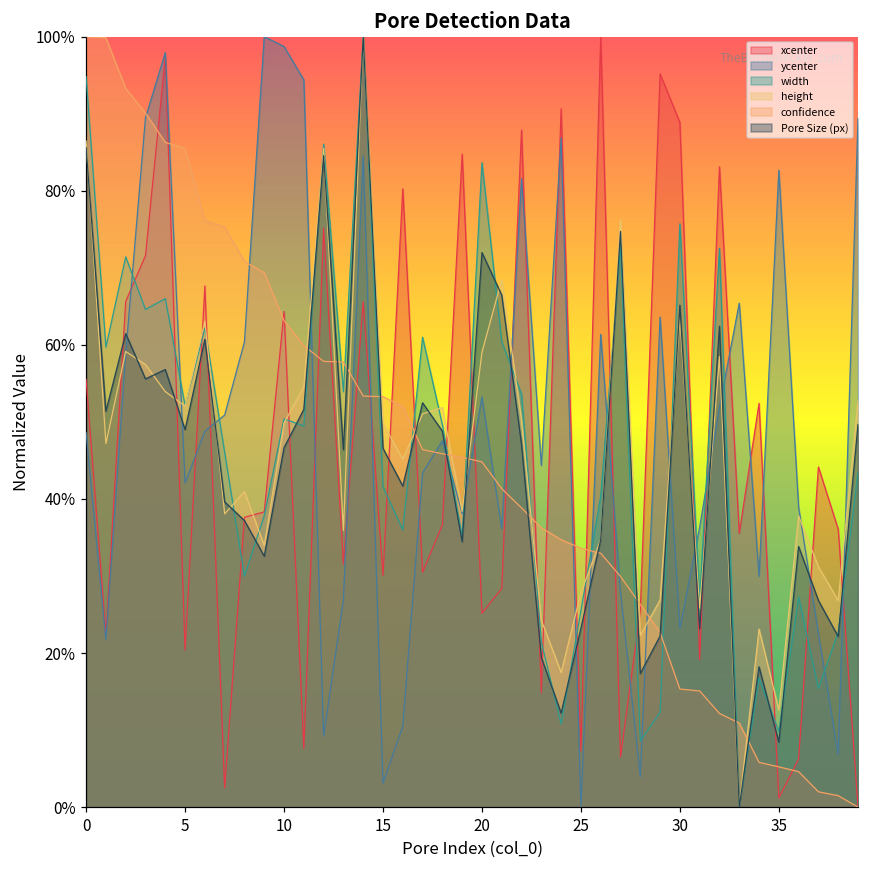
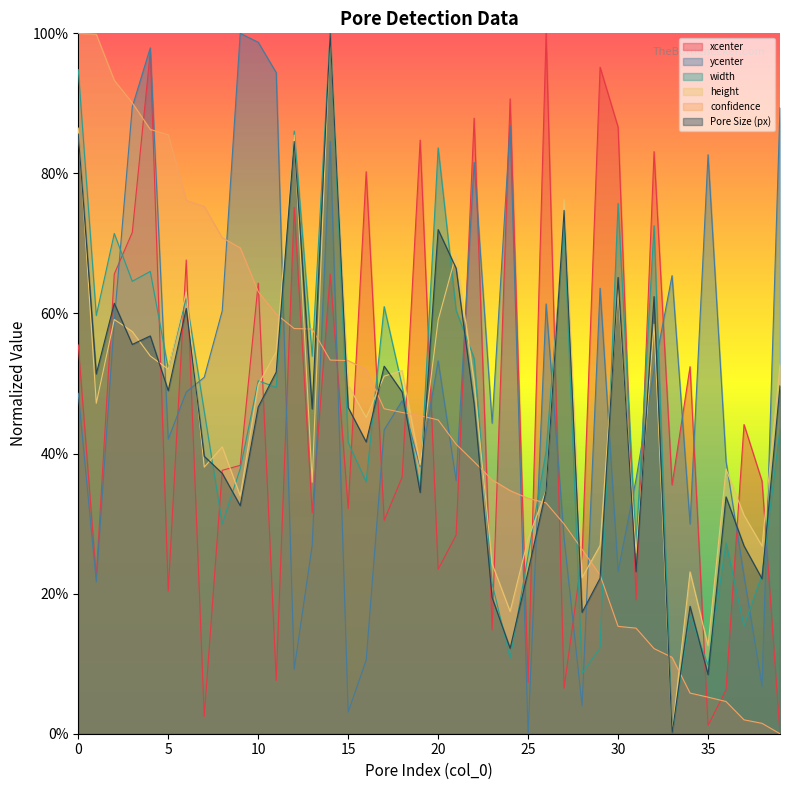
  {
    "xcenter": {
      "0": "56%",
      "5": "20%",
      "10": "64%",
-     "15": "30%",
-     "20": "25%",
+     "15": "32%",
+     "20": "23%",
      "25": "7%",
-     "30": "89%",
+     "30": "87%",
      "35": "1%"
    }
  }
